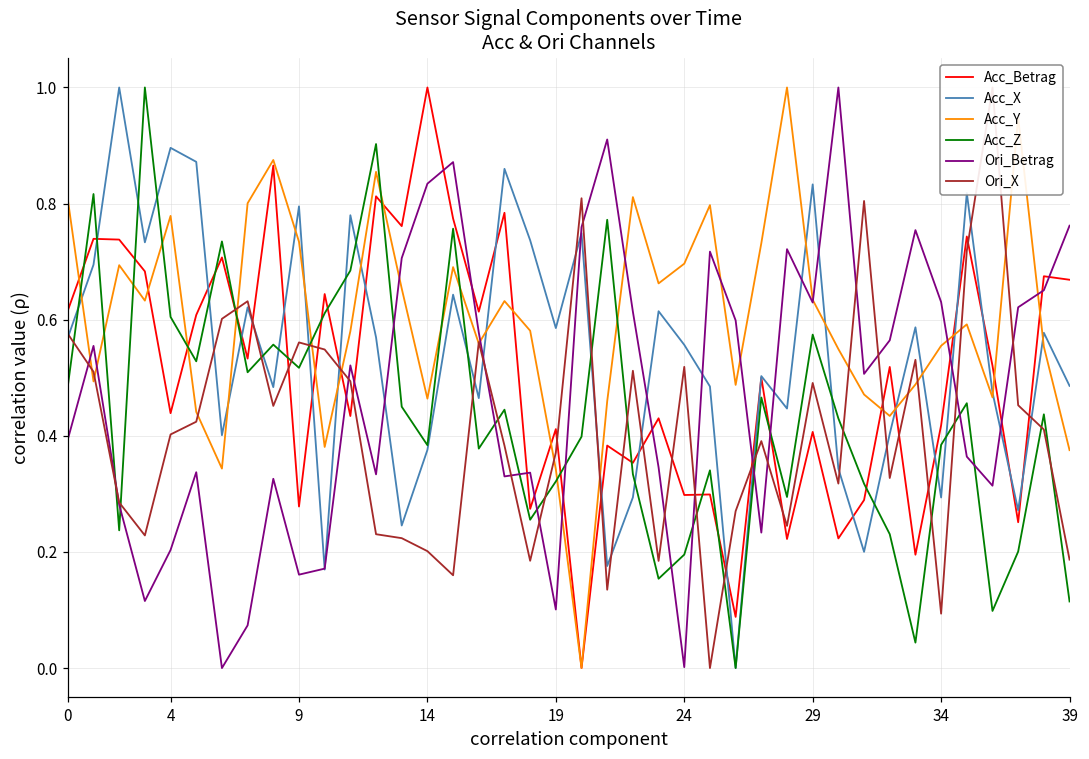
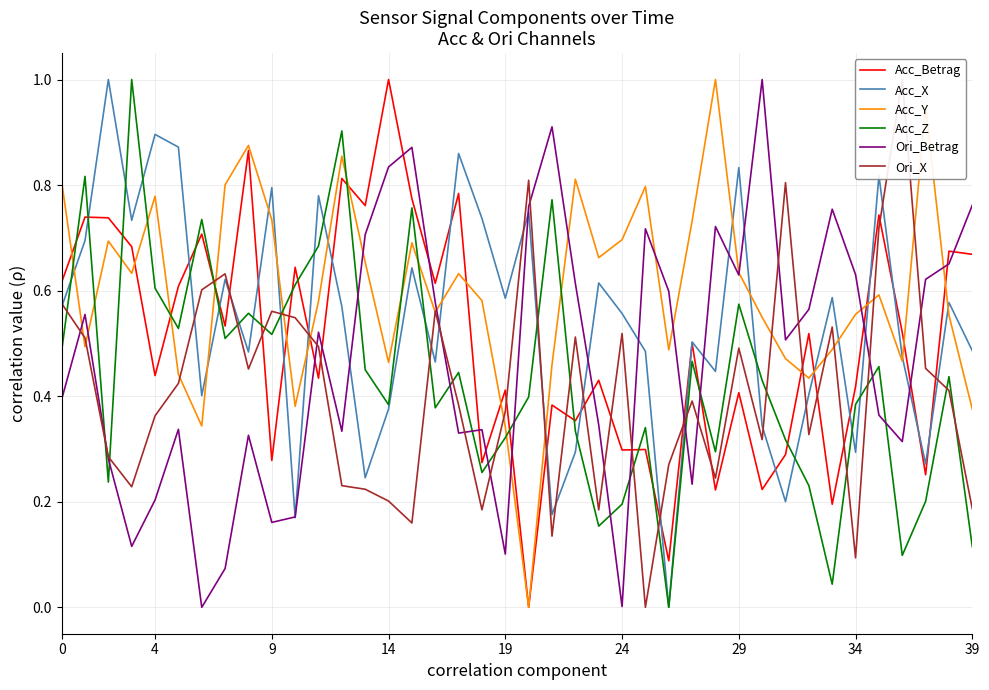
  {
    "Acc_Betrag": {
      "0": 0.62,
      "4": 0.44,
      "9": 0.28,
      "14": 1.00,
      "19": 0.41,
      "24": 0.30,
      "29": 0.41,
      "34": 0.42,
      "39": 0.67
    },
    "Acc_X": {
      "0": 0.57,
      "4": 0.90,
      "9": 0.80,
      "14": 0.38,
      "19": 0.59,
      "24": 0.56,
      "29": 0.83,
      "34": 0.29,
      "39": 0.49
    },
    "Acc_Y": {
      "0": 0.81,
      "4": 0.78,
      "9": 0.73,
      "14": 0.46,
      "19": 0.34,
      "24": 0.70,
      "34": 0.56,
      "39": 0.38
    },
    "Acc_Z": {
      "0": 0.49,
      "4": 0.60,
      "9": 0.52,
      "14": 0.38,
      "19": 0.32,
      "24": 0.20,
      "29": 0.57,
      "34": 0.38,
      "39": 0.11
    },
    "Ori_Betrag": {
      "0": 0.39,
      "4": 0.20,
      "9": 0.16,
      "14": 0.83,
      "19": 0.10,
      "24": 0.00,
      "34": 0.63,
      "39": 0.76
    },
    "Ori_X": {
      "0": 0.58,
-     "4": 0.40,
+     "4": 0.36,
      "9": 0.56,
      "14": 0.20,
      "19": 0.37,
      "24": 0.52,
      "29": 0.49,
      "34": 0.09,
      "39": 0.19
    }
  }
